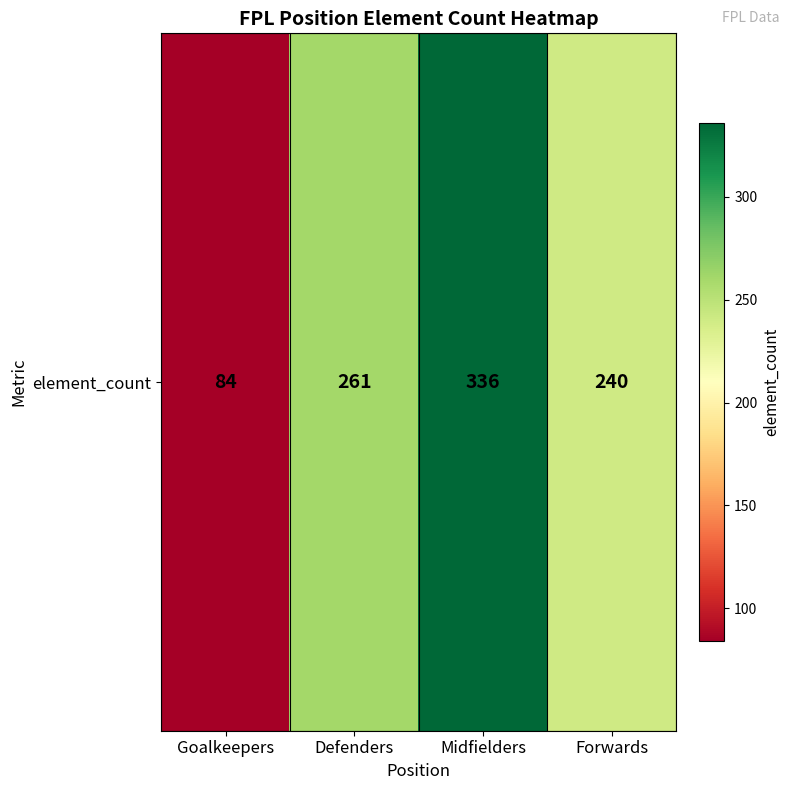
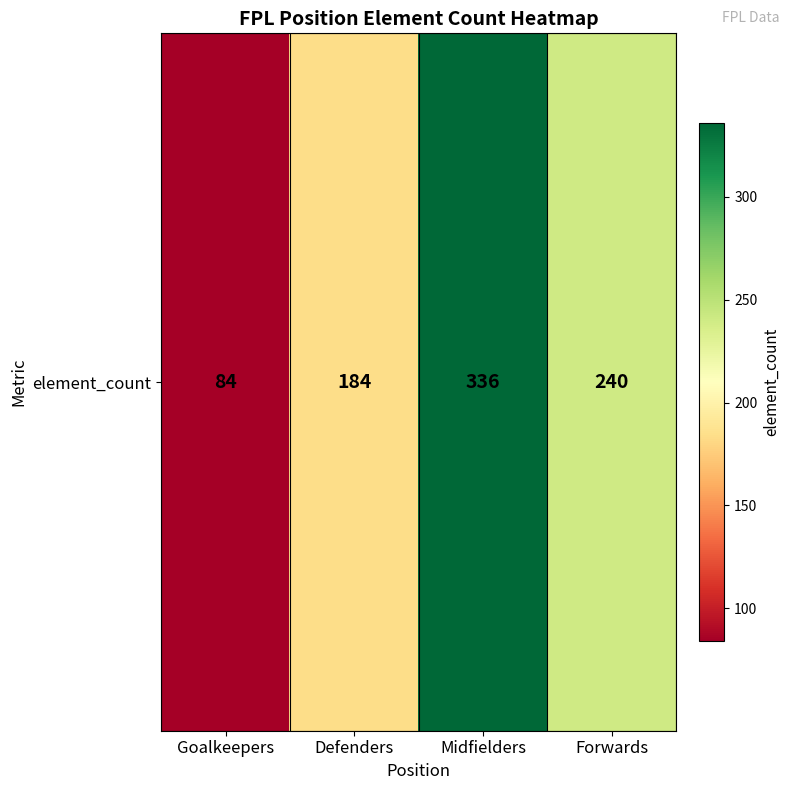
  {
    "element_count": {
      "Goalkeepers": 84,
-     "Defenders": 261,
+     "Defenders": 184,
      "Midfielders": 336,
      "Forwards": 240
    }
  }
